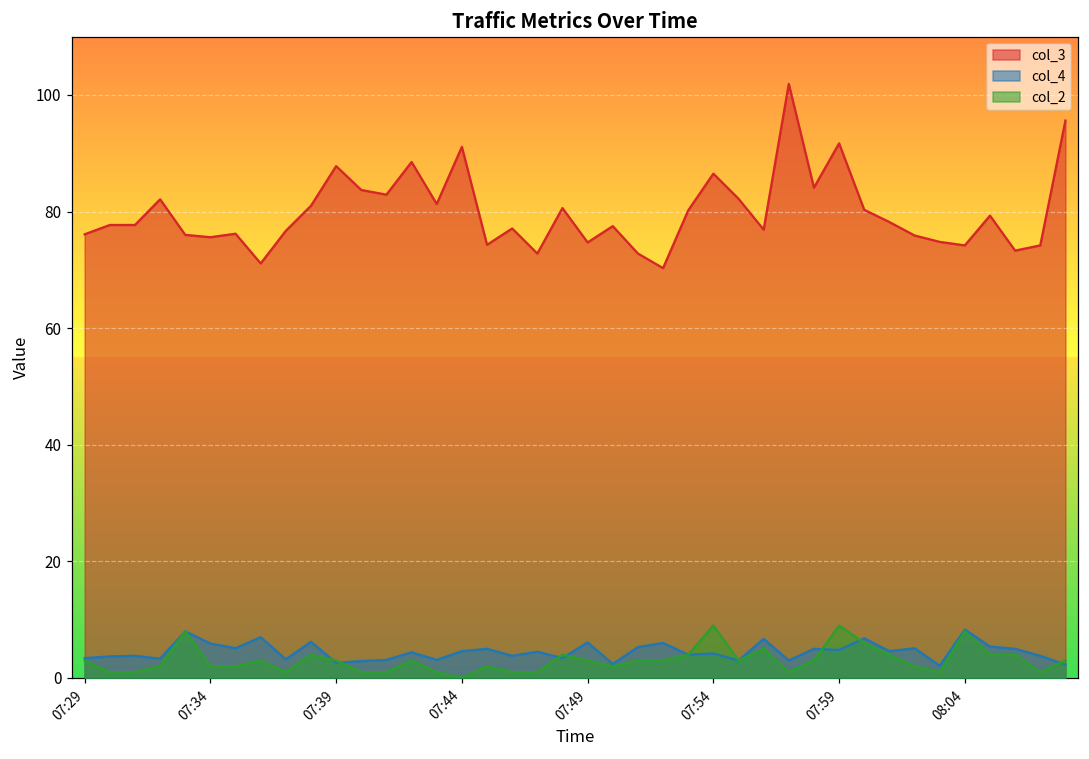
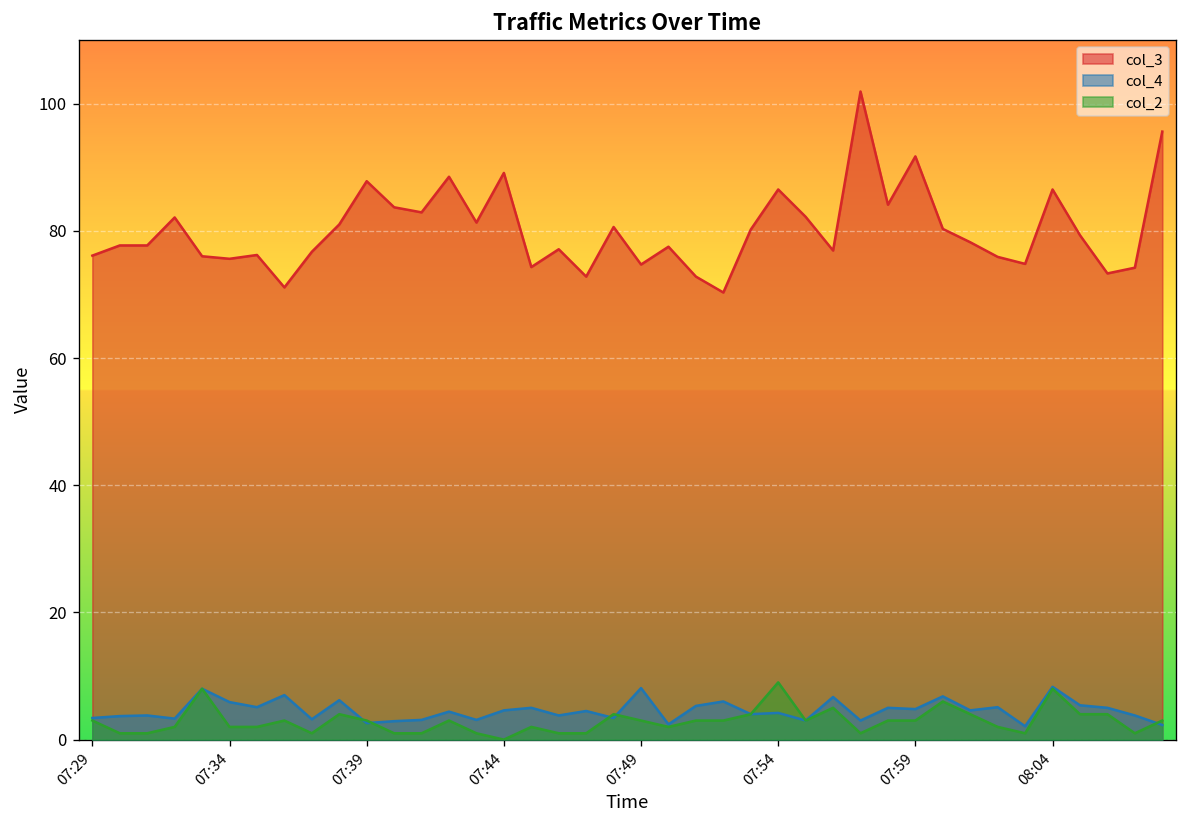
  {
    "col_3": {
      "07:29": 76,
      "07:34": 76,
      "07:39": 88,
-     "07:44": 91,
+     "07:44": 89,
      "07:49": 75,
      "07:54": 87,
      "07:59": 92,
-     "08:04": 74
+     "08:04": 87
    },
    "col_4": {
      "07:34": 6,
      "07:44": 5,
-     "07:49": 6,
+     "07:49": 8,
      "07:54": 4,
      "07:59": 5
    },
    "col_2": {
      "07:34": 2,
      "07:44": 0,
      "07:49": 3,
      "07:54": 9,
-     "07:59": 9
+     "07:59": 3
    }
  }
